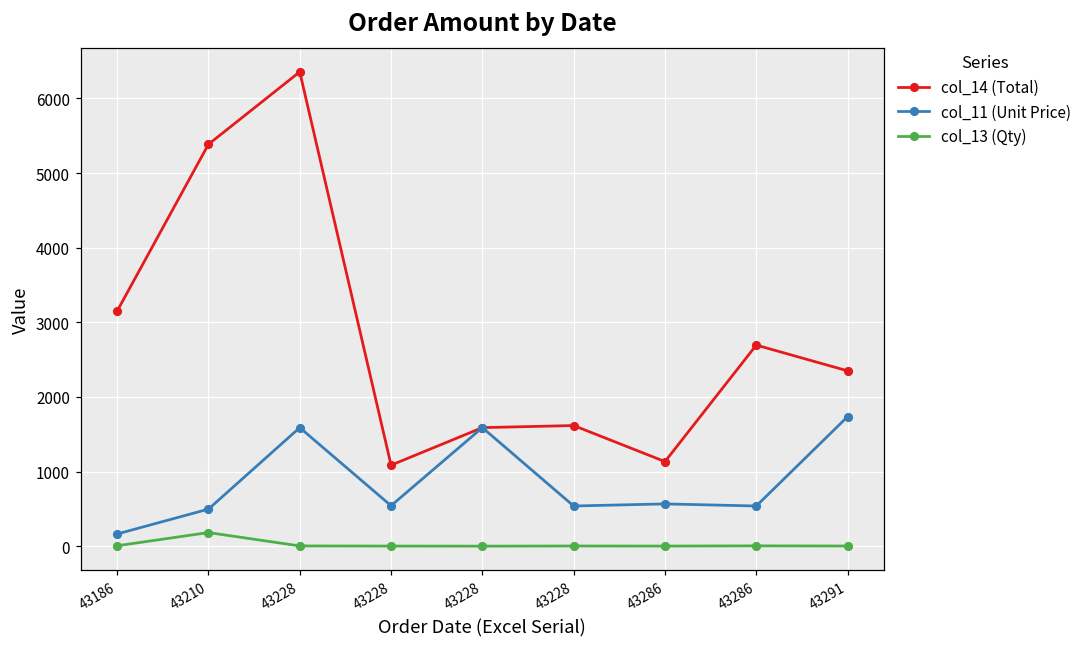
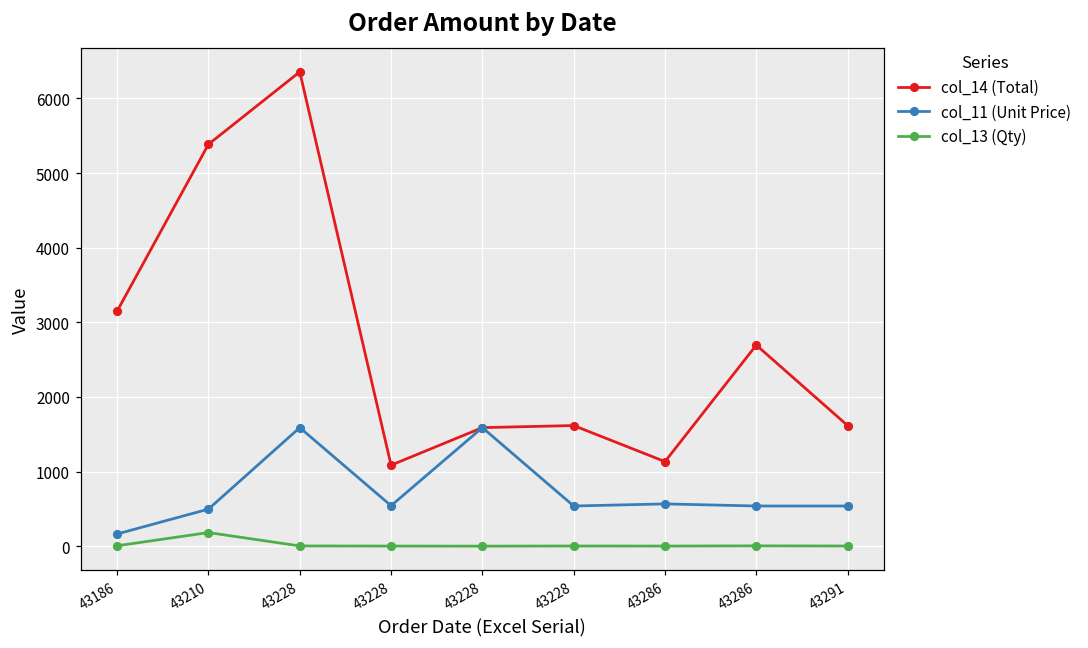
  {
    "col_14 (Total)": {
      "43186": 3200,
      "43210": 5400,
-     "43291": 2400
+     "43291": 1600
    },
    "col_11 (Unit Price)": {
      "43186": 200,
      "43210": 500,
-     "43291": 1700
+     "43291": 500
    },
    "col_13 (Qty)": {
      "43186": 0,
      "43210": 200,
      "43291": 0
    }
  }
